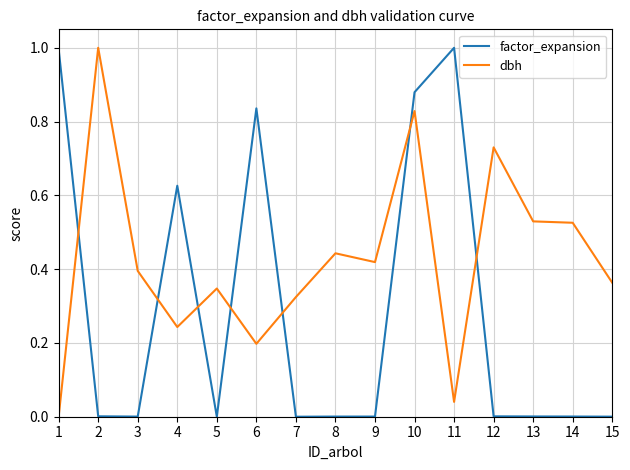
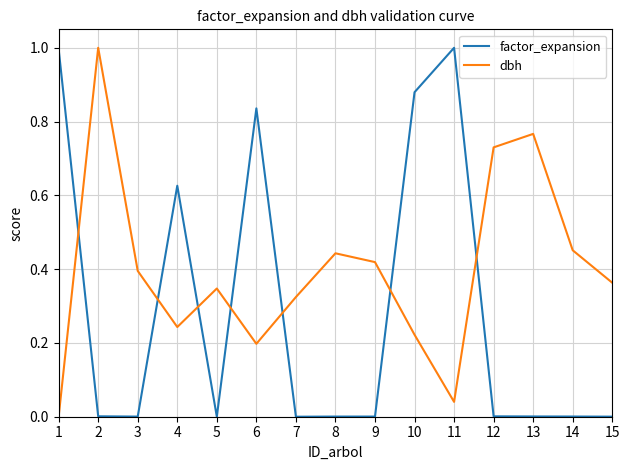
  {
    "factor_expansion": {
      "1": 1.00,
      "2": 0.00,
      "3": 0.00,
      "4": 0.63,
      "5": 0.00,
      "6": 0.84,
      "7": 0.00,
      "8": 0.00,
      "9": 0.00,
      "10": 0.88,
      "11": 1.00,
      "12": 0.00,
      "13": 0.00,
      "14": 0.00,
      "15": 0.00
    },
    "dbh": {
      "1": 0.00,
      "2": 1.00,
      "3": 0.40,
      "4": 0.24,
      "5": 0.35,
      "6": 0.20,
      "7": 0.32,
      "8": 0.44,
      "9": 0.42,
-     "10": 0.83,
+     "10": 0.22,
      "11": 0.04,
      "12": 0.73,
-     "13": 0.53,
-     "14": 0.53,
+     "13": 0.77,
+     "14": 0.45,
      "15": 0.36
    }
  }
